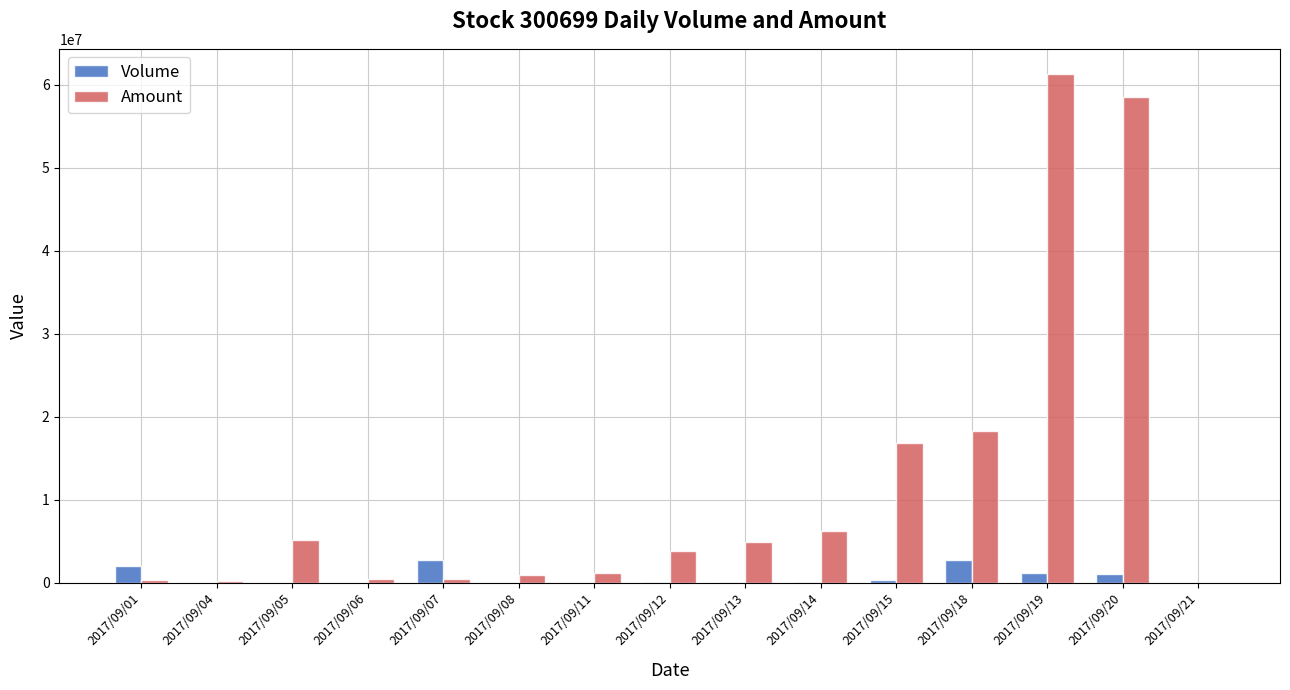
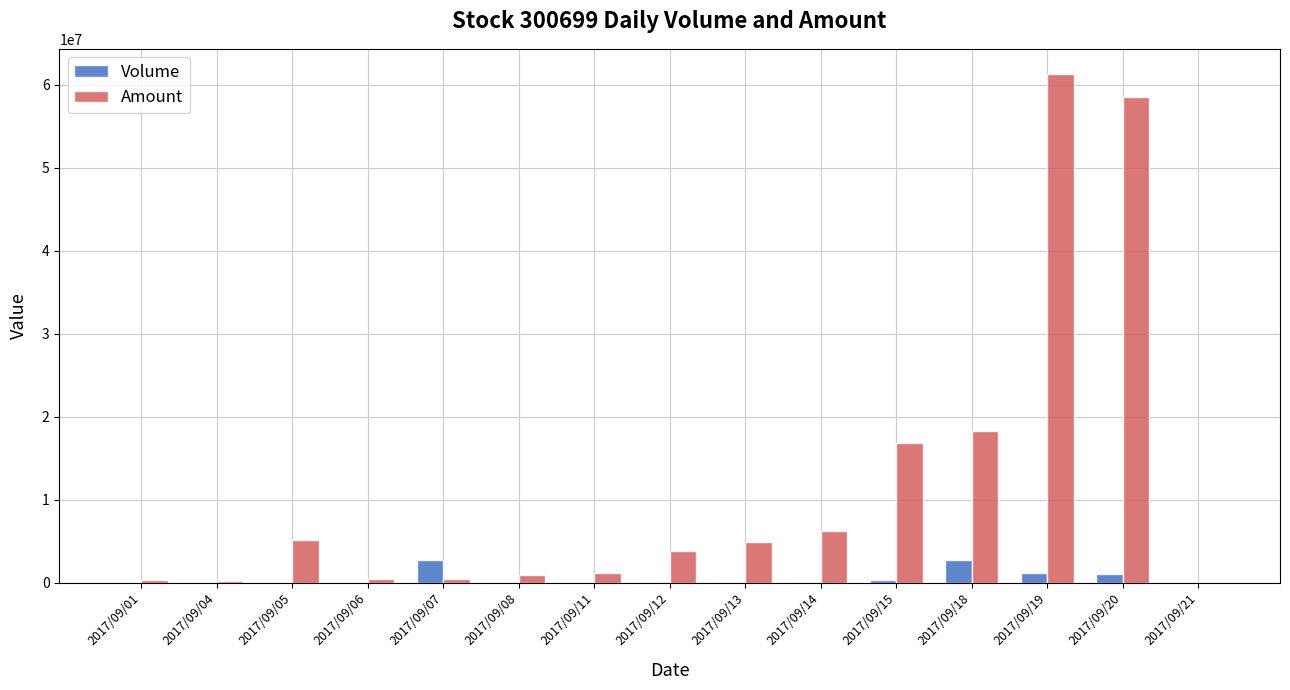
  {
    "Volume": {
-     "2017/09/01": 2000000,
+     "2017/09/01": 0,
      "2017/09/07": 3000000,
      "2017/09/15": 0,
      "2017/09/18": 3000000,
      "2017/09/19": 1000000,
      "2017/09/20": 1000000,
      "2017/09/21": 0
    },
    "Amount": {
      "2017/09/01": 0,
      "2017/09/05": 5000000,
      "2017/09/06": 0,
      "2017/09/07": 1000000,
      "2017/09/08": 1000000,
      "2017/09/11": 1000000,
      "2017/09/12": 4000000,
      "2017/09/13": 5000000,
      "2017/09/14": 6000000,
      "2017/09/15": 17000000,
      "2017/09/18": 18000000,
      "2017/09/19": 61000000,
      "2017/09/20": 58000000,
      "2017/09/21": 0
    }
  }
